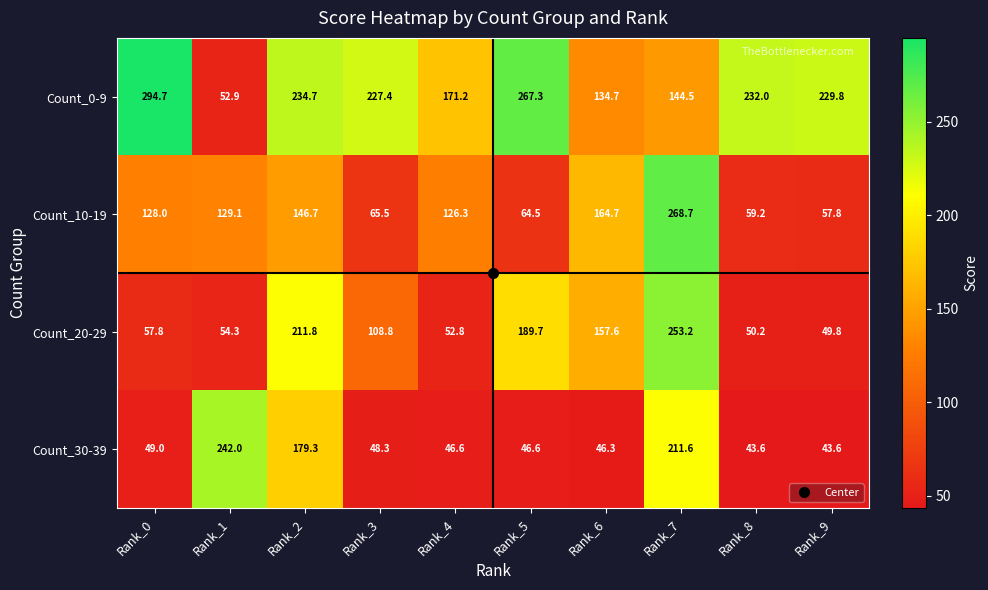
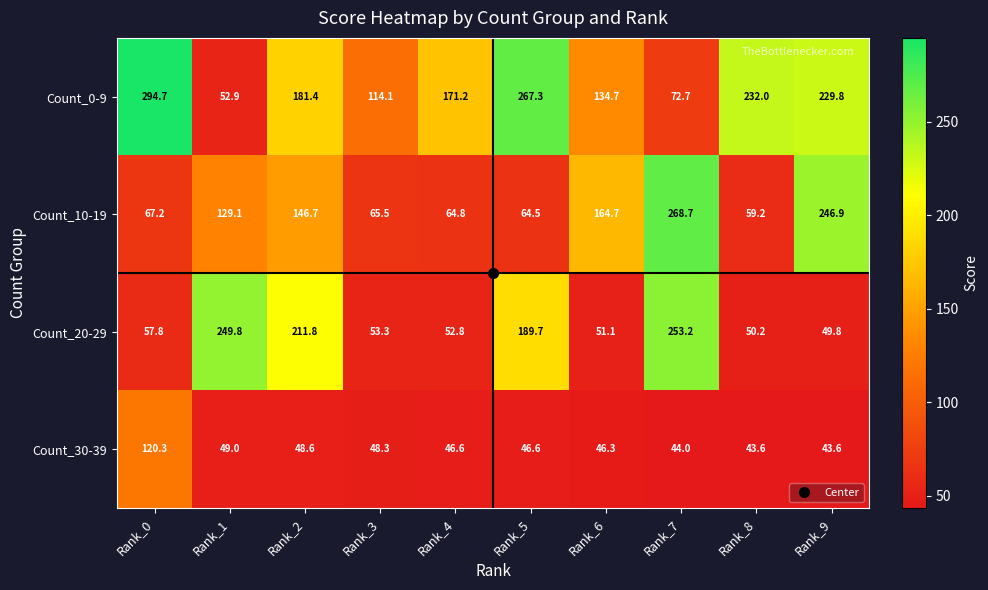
  {
    "Count_0-9": {
      "Rank_0": 294.7,
      "Rank_1": 52.9,
-     "Rank_2": 234.7,
-     "Rank_3": 227.4,
+     "Rank_2": 181.4,
+     "Rank_3": 114.1,
      "Rank_4": 171.2,
      "Rank_5": 267.3,
      "Rank_6": 134.7,
-     "Rank_7": 144.5,
+     "Rank_7": 72.7,
      "Rank_8": 232.0
    },
    "Count_10-19": {
-     "Rank_0": 128.0,
+     "Rank_0": 67.2,
      "Rank_1": 129.1,
      "Rank_2": 146.7,
      "Rank_3": 65.5,
-     "Rank_4": 126.3,
+     "Rank_4": 64.8,
      "Rank_5": 64.5,
      "Rank_6": 164.7,
      "Rank_7": 268.7,
      "Rank_8": 59.2,
-     "Rank_9": 57.8
+     "Rank_9": 246.9
    },
    "Count_20-29": {
      "Rank_0": 57.8,
-     "Rank_1": 54.3,
+     "Rank_1": 249.8,
      "Rank_2": 211.8,
-     "Rank_3": 108.8,
+     "Rank_3": 53.3,
      "Rank_4": 52.8,
      "Rank_5": 189.7,
-     "Rank_6": 157.6,
+     "Rank_6": 51.1,
      "Rank_7": 253.2,
      "Rank_8": 50.2,
      "Rank_9": 49.8
    },
    "Count_30-39": {
-     "Rank_0": 49.0,
-     "Rank_1": 242.0,
-     "Rank_2": 179.3,
+     "Rank_0": 120.3,
+     "Rank_1": 49.0,
+     "Rank_2": 48.6,
      "Rank_3": 48.3,
      "Rank_4": 46.6,
      "Rank_5": 46.6,
      "Rank_6": 46.3,
-     "Rank_7": 211.6,
+     "Rank_7": 44.0,
      "Rank_8": 43.6,
      "Rank_9": 43.6
    }
  }
